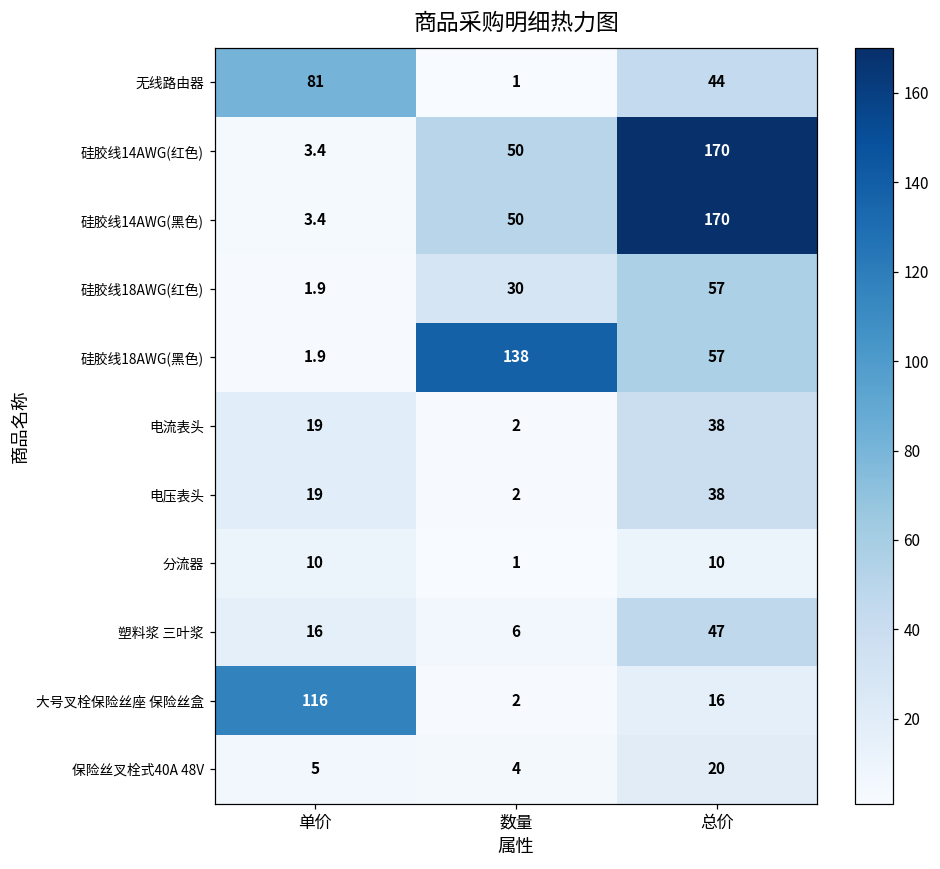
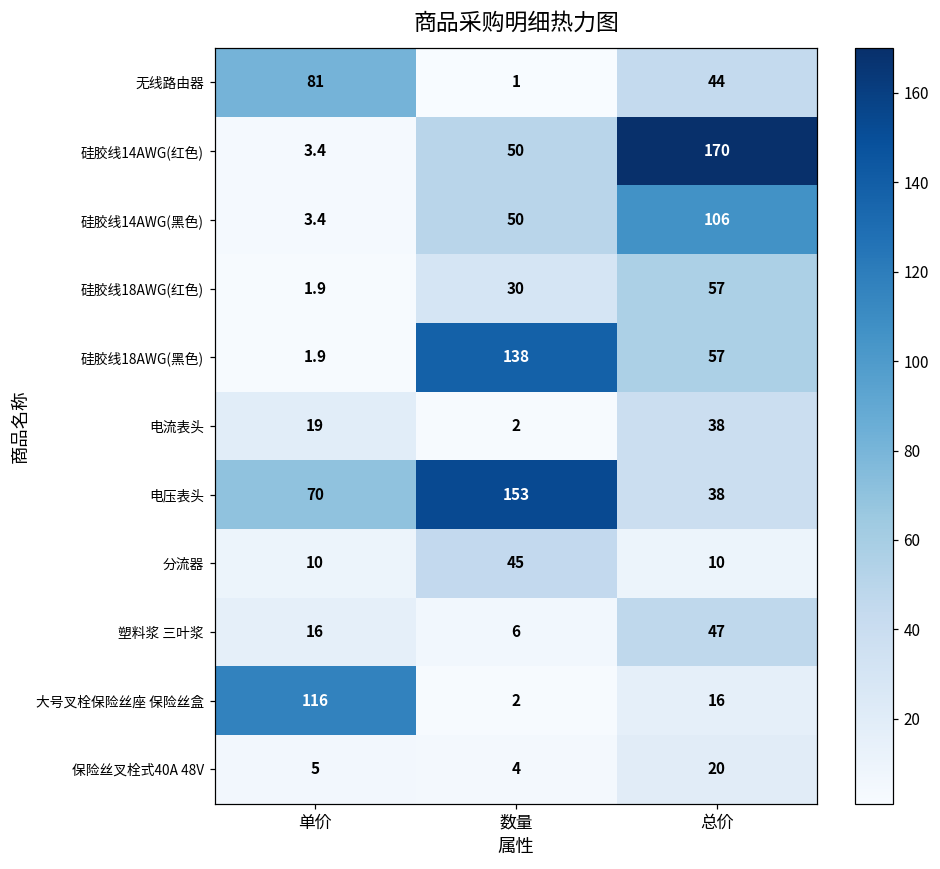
  {
    "无线路由器": {
      "单价": 81,
      "数量": 1,
      "总价": 44
    },
    "硅胶线14AWG(红色)": {
      "单价": 3.4,
      "数量": 50,
      "总价": 170
    },
    "硅胶线14AWG(黑色)": {
      "单价": 3.4,
      "数量": 50,
-     "总价": 170
+     "总价": 106
    },
    "硅胶线18AWG(红色)": {
      "单价": 1.9,
      "数量": 30,
      "总价": 57
    },
    "硅胶线18AWG(黑色)": {
      "单价": 1.9,
      "数量": 138,
      "总价": 57
    },
    "电流表头": {
      "单价": 19,
      "数量": 2,
      "总价": 38
    },
    "电压表头": {
-     "单价": 19,
-     "数量": 2,
+     "单价": 70,
+     "数量": 153,
      "总价": 38
    },
    "分流器": {
      "单价": 10,
-     "数量": 1,
+     "数量": 45,
      "总价": 10
    },
    "塑料浆 三叶浆": {
      "单价": 16,
      "数量": 6,
      "总价": 47
    },
    "大号叉栓保险丝座 保险丝盒": {
      "单价": 116,
      "数量": 2,
      "总价": 16
    },
    "保险丝叉栓式40A 48V": {
      "单价": 5,
      "数量": 4,
      "总价": 20
    }
  }
